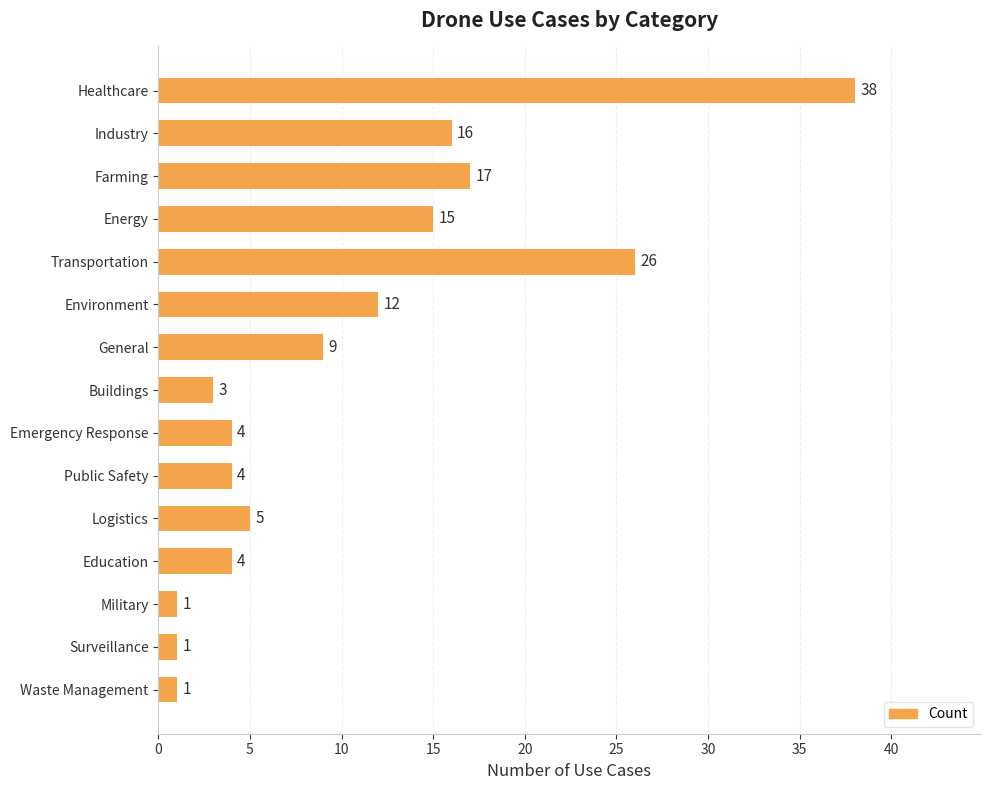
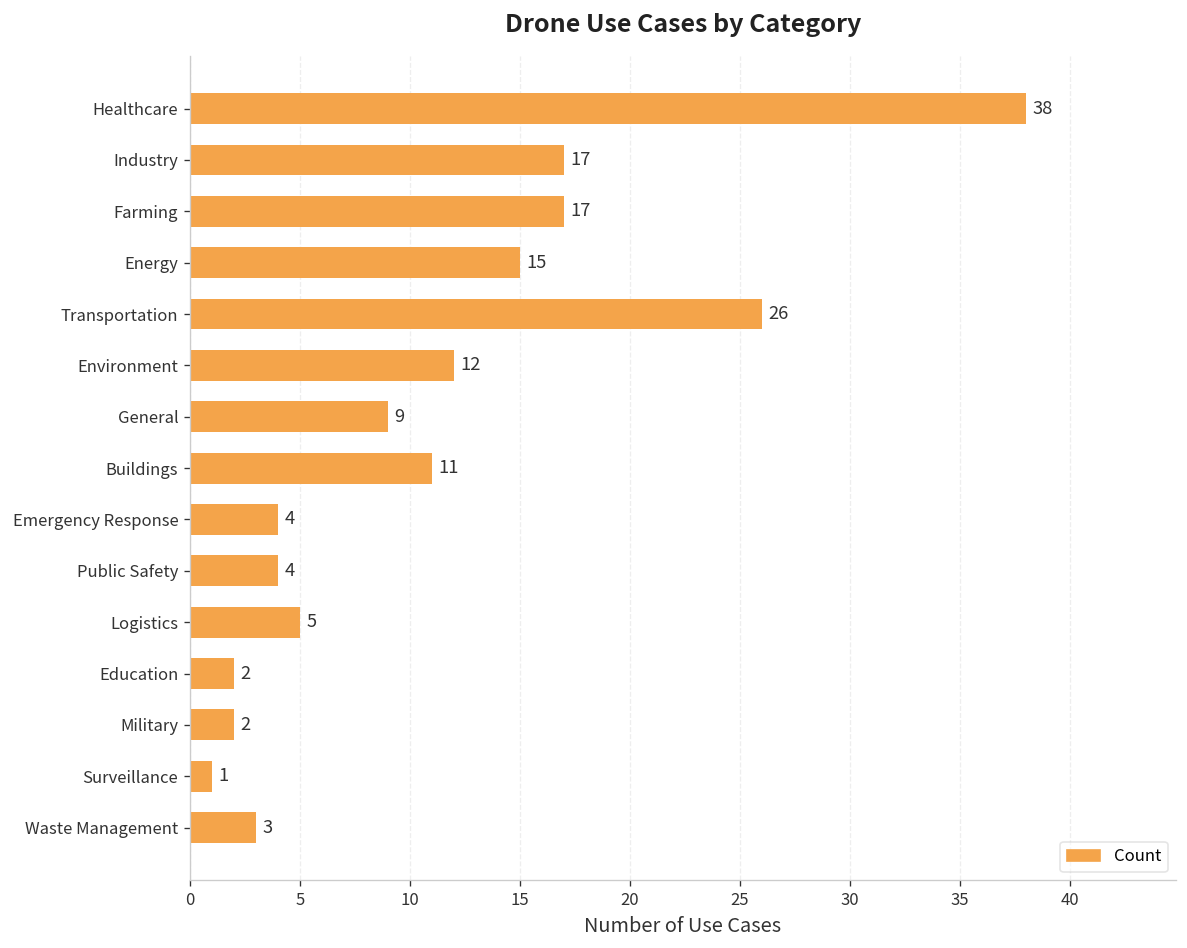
  {
    "Healthcare": 38,
-   "Industry": 16,
+   "Industry": 17,
    "Farming": 17,
    "Energy": 15,
    "Transportation": 26,
    "Environment": 12,
    "General": 9,
-   "Buildings": 3,
+   "Buildings": 11,
    "Emergency Response": 4,
    "Public Safety": 4,
    "Logistics": 5,
-   "Education": 4,
-   "Military": 1,
+   "Education": 2,
+   "Military": 2,
    "Surveillance": 1,
-   "Waste Management": 1
+   "Waste Management": 3
  }
